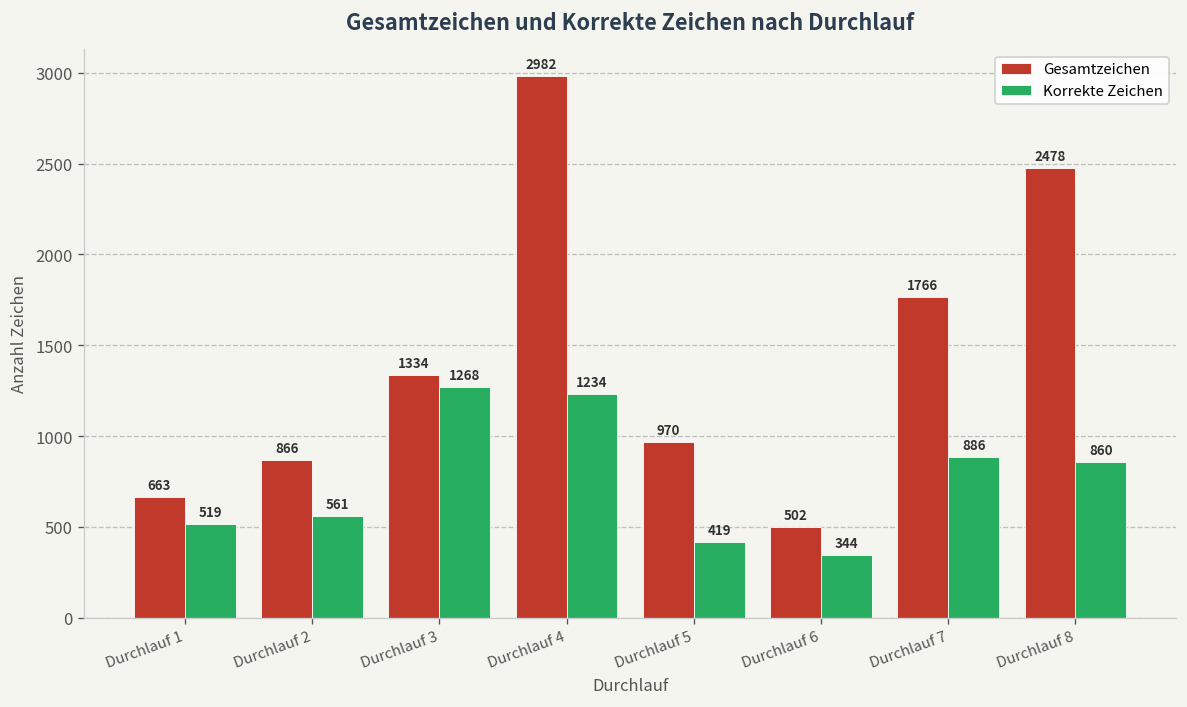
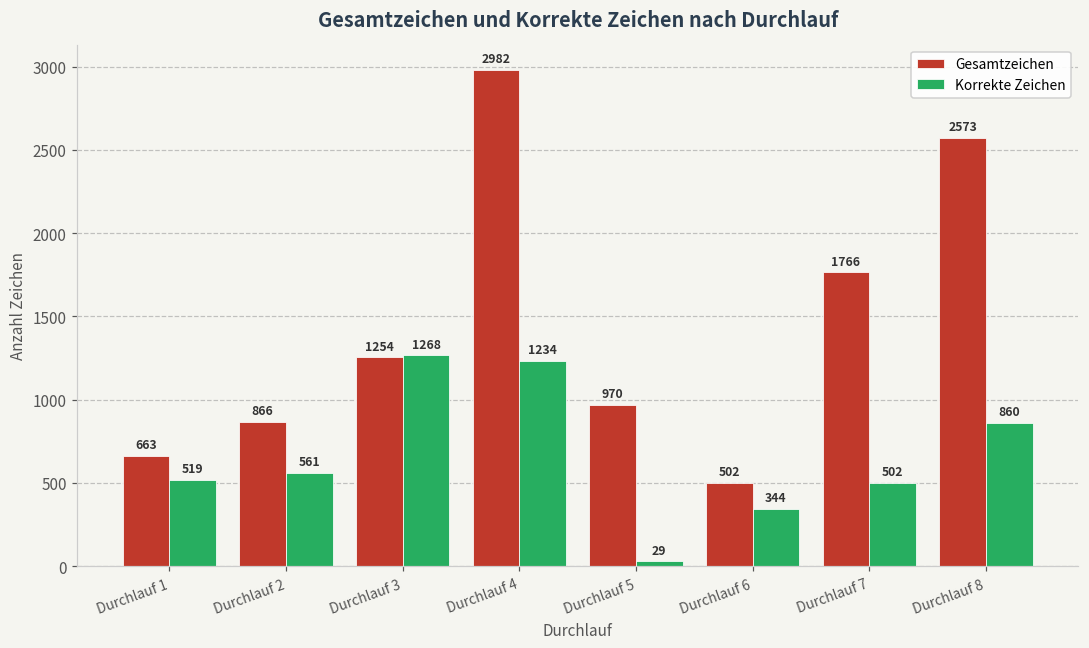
  {
    "Gesamtzeichen": {
      "Durchlauf 1": 663,
      "Durchlauf 2": 866,
-     "Durchlauf 3": 1334,
+     "Durchlauf 3": 1254,
      "Durchlauf 4": 2982,
      "Durchlauf 5": 970,
      "Durchlauf 6": 502,
      "Durchlauf 7": 1766,
-     "Durchlauf 8": 2478
+     "Durchlauf 8": 2573
    },
    "Korrekte Zeichen": {
      "Durchlauf 1": 519,
      "Durchlauf 2": 561,
      "Durchlauf 3": 1268,
      "Durchlauf 4": 1234,
-     "Durchlauf 5": 419,
+     "Durchlauf 5": 29,
      "Durchlauf 6": 344,
-     "Durchlauf 7": 886,
+     "Durchlauf 7": 502,
      "Durchlauf 8": 860
    }
  }
